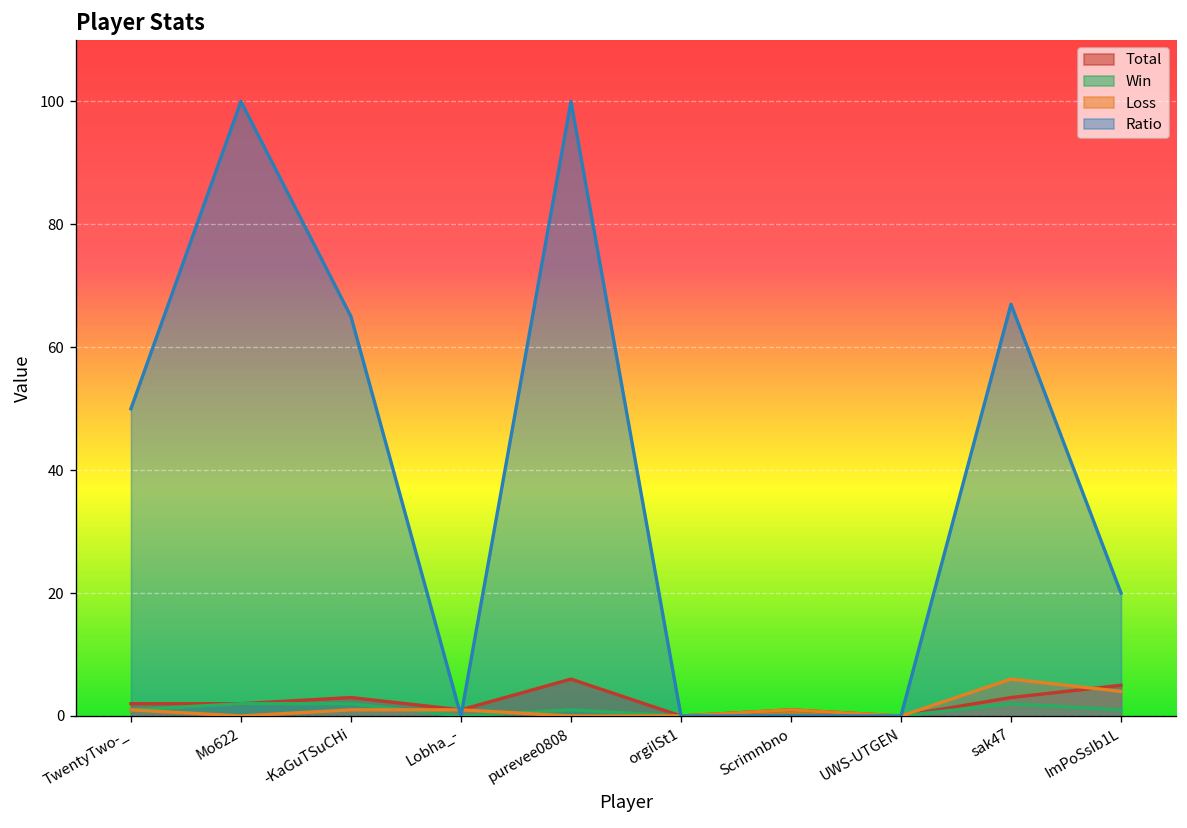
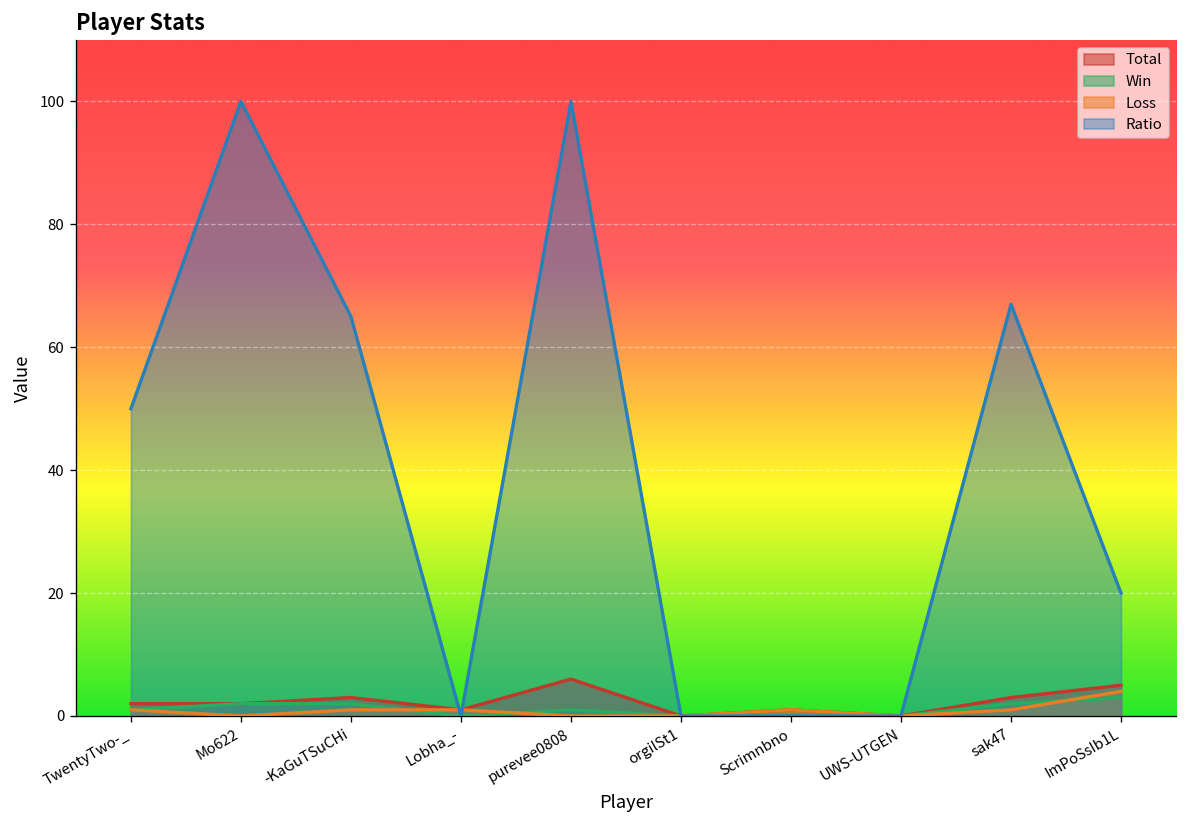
  {
    "Total": {
      "TwentyTwo-_": 2,
      "-KaGuTSuCHi": 3,
      "purevee0808": 6,
      "sak47": 3,
      "ImPoSsIb1L": 5
    },
    "Win": {
      "-KaGuTSuCHi": 2,
      "purevee0808": 1,
      "sak47": 2,
-     "ImPoSsIb1L": 1
+     "ImPoSsIb1L": 3
    },
    "Loss": {
      "Mo622": 0,
      "-KaGuTSuCHi": 1,
      "purevee0808": 0,
-     "sak47": 6,
+     "sak47": 1,
      "ImPoSsIb1L": 4
    },
    "Ratio": {
      "TwentyTwo-_": 50,
      "Mo622": 100,
      "-KaGuTSuCHi": 65,
      "purevee0808": 100,
      "sak47": 67,
      "ImPoSsIb1L": 20
    }
  }
